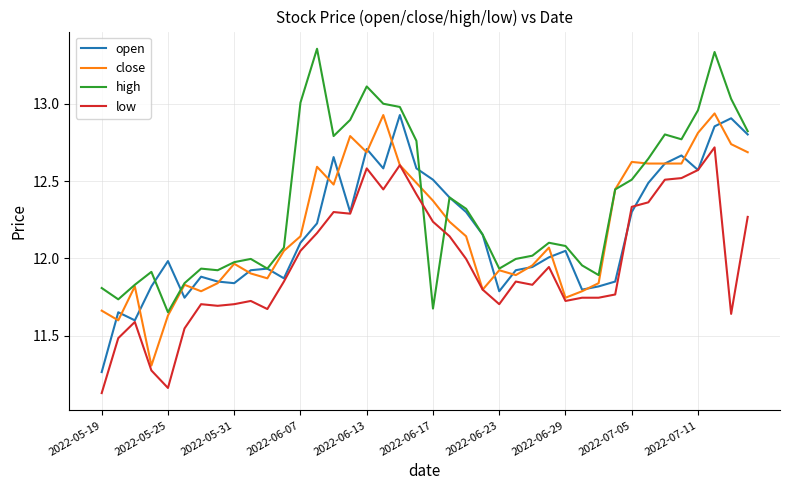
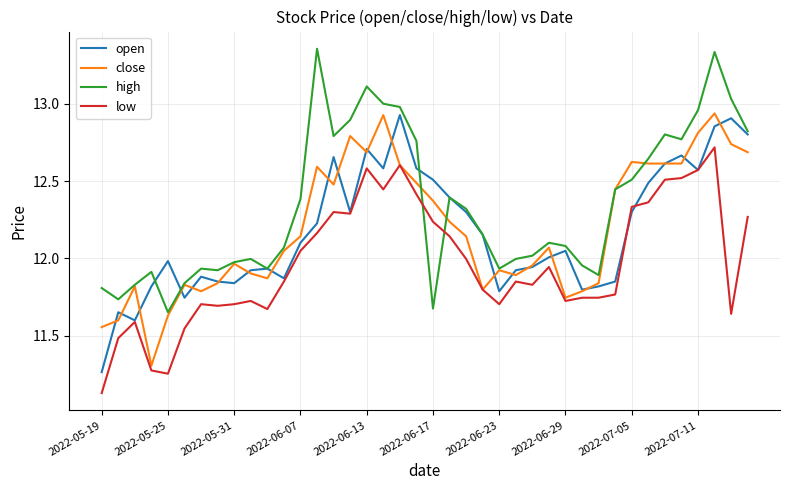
  {
    "open": {
      "2022-05-19": 11.26,
      "2022-05-25": 11.98,
      "2022-05-31": 11.84,
      "2022-06-07": 12.10,
      "2022-06-13": 12.71,
      "2022-06-17": 12.51,
      "2022-06-23": 11.79,
      "2022-06-29": 12.05,
      "2022-07-05": 12.30
    },
    "close": {
-     "2022-05-19": 11.66,
+     "2022-05-19": 11.56,
      "2022-05-25": 11.63,
      "2022-06-07": 12.14,
      "2022-06-13": 12.69,
      "2022-06-17": 12.37,
      "2022-06-29": 11.75,
      "2022-07-05": 12.62,
      "2022-07-11": 12.81
    },
    "high": {
      "2022-05-19": 11.81,
      "2022-05-25": 11.65,
-     "2022-06-07": 13.01,
+     "2022-06-07": 12.38,
      "2022-06-13": 13.11,
      "2022-06-17": 11.68,
      "2022-06-29": 12.08,
      "2022-07-05": 12.51,
      "2022-07-11": 12.96
    },
    "low": {
      "2022-05-19": 11.13,
-     "2022-05-25": 11.16,
+     "2022-05-25": 11.25,
      "2022-05-31": 11.70,
      "2022-06-07": 12.05,
      "2022-06-13": 12.58,
      "2022-06-17": 12.24,
      "2022-06-23": 11.70,
      "2022-06-29": 11.72,
      "2022-07-05": 12.33
    }
  }
